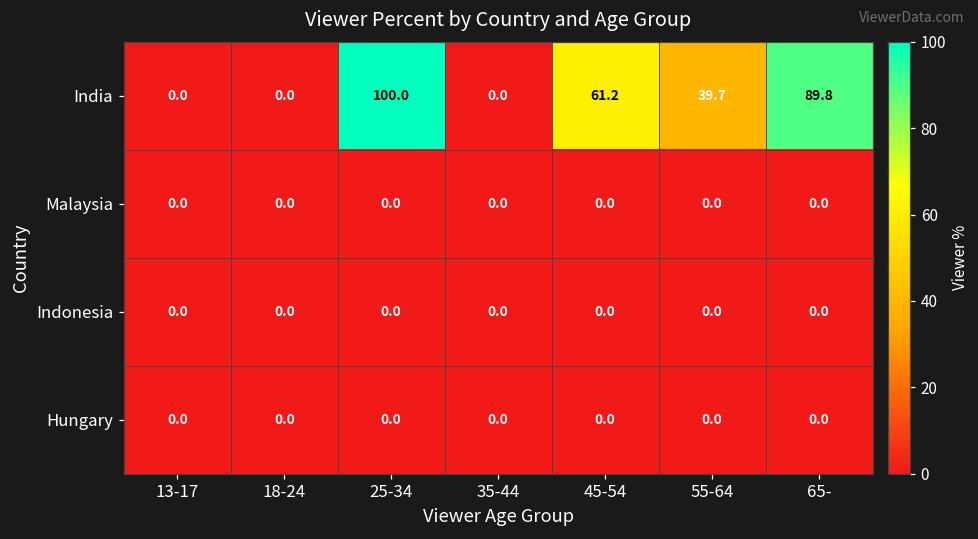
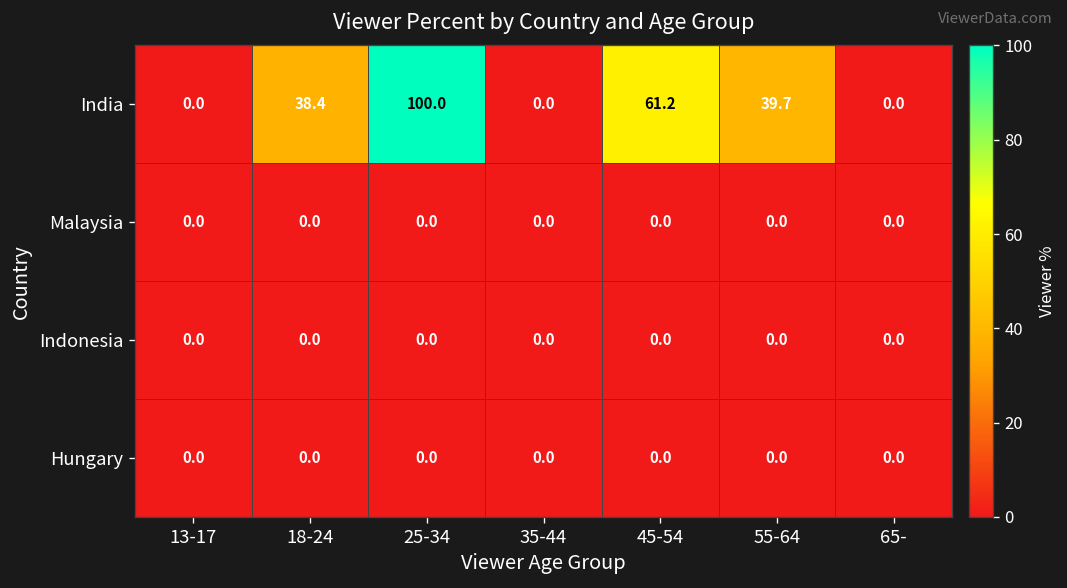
  {
    "India": {
      "13-17": 0.0,
-     "18-24": 0.0,
+     "18-24": 38.4,
      "25-34": 100.0,
      "35-44": 0.0,
      "45-54": 61.2,
      "55-64": 39.7,
-     "65-": 89.8
+     "65-": 0.0
    },
    "Malaysia": {
      "13-17": 0.0,
      "18-24": 0.0,
      "25-34": 0.0,
      "35-44": 0.0,
      "45-54": 0.0,
      "55-64": 0.0,
      "65-": 0.0
    },
    "Indonesia": {
      "13-17": 0.0,
      "18-24": 0.0,
      "25-34": 0.0,
      "35-44": 0.0,
      "45-54": 0.0,
      "55-64": 0.0,
      "65-": 0.0
    },
    "Hungary": {
      "13-17": 0.0,
      "18-24": 0.0,
      "25-34": 0.0,
      "35-44": 0.0,
      "45-54": 0.0,
      "55-64": 0.0,
      "65-": 0.0
    }
  }
